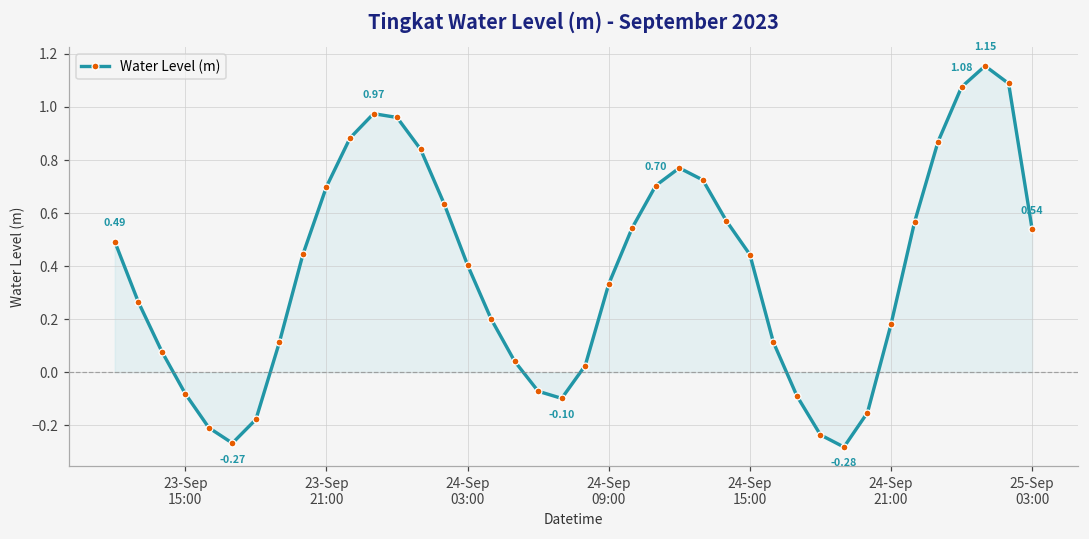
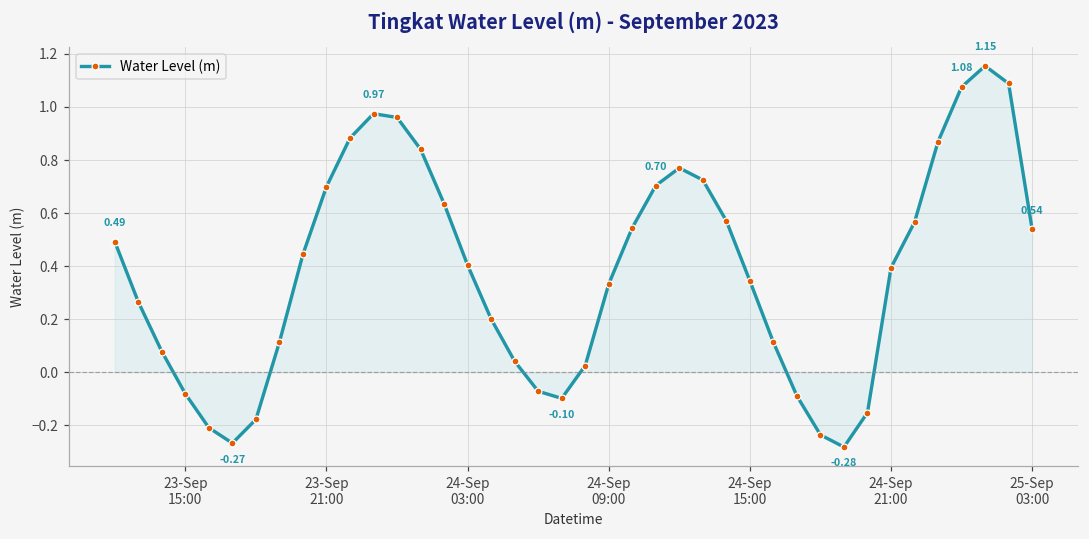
  {
    "Water Level (m)": {
      "23-Sep 15:00": -0.08,
-     "24-Sep 15:00": 0.44,
-     "24-Sep 21:00": 0.18
+     "24-Sep 15:00": 0.34,
+     "24-Sep 21:00": 0.39
    }
  }
